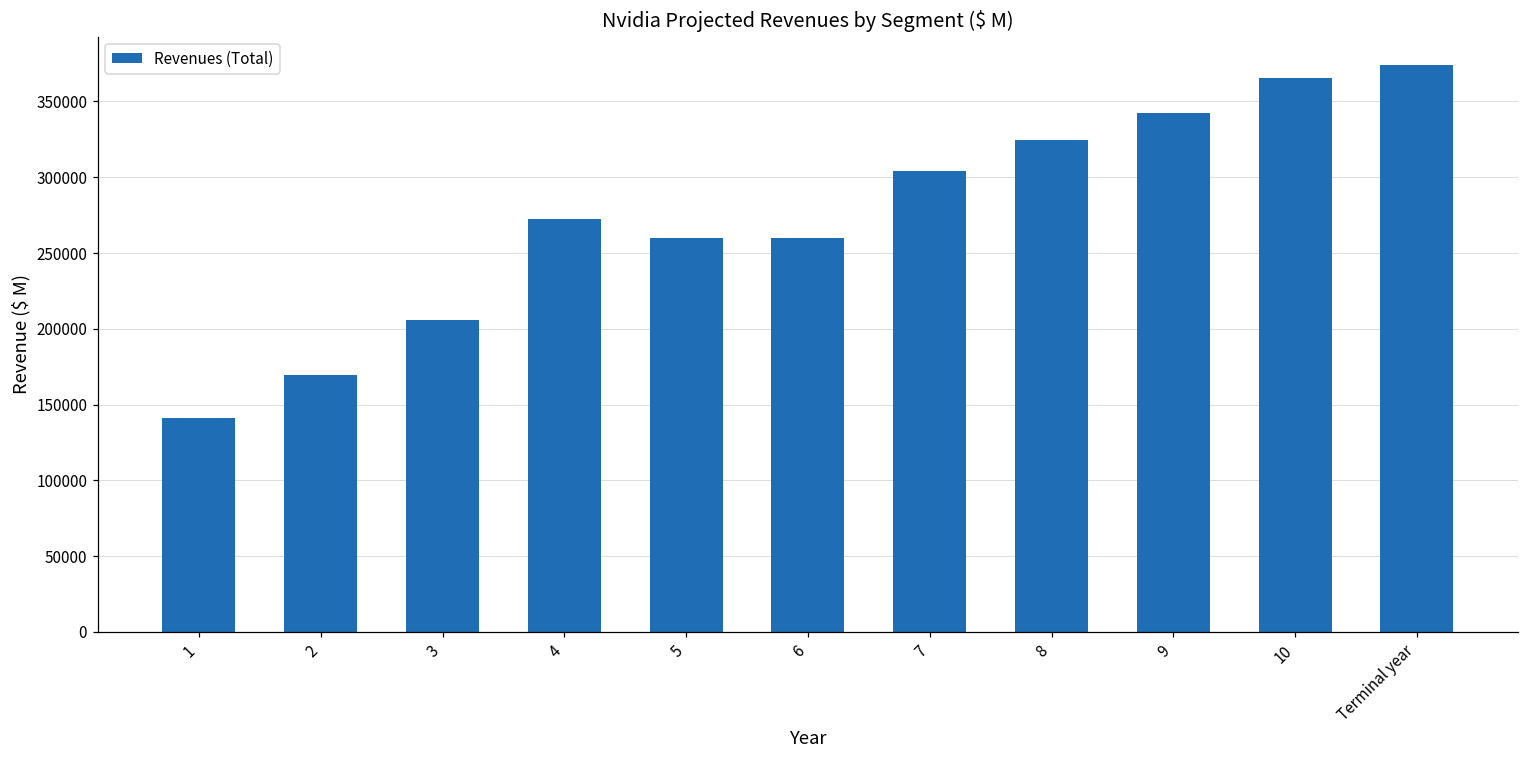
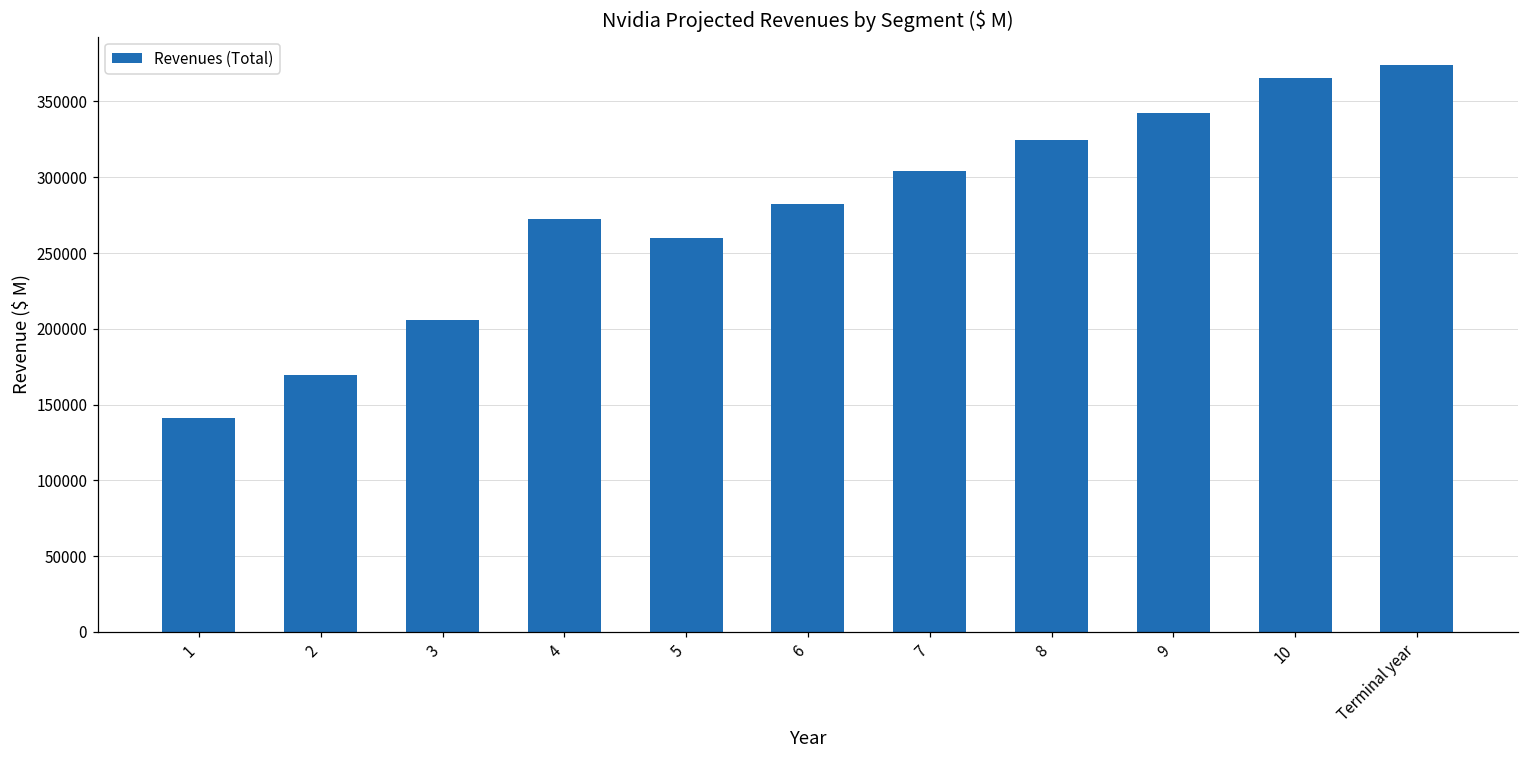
  {
    "1": 141000,
    "2": 170000,
    "3": 206000,
    "4": 272000,
    "5": 260000,
-   "6": 260000,
+   "6": 283000,
    "7": 304000,
    "8": 324000,
    "9": 342000,
    "10": 366000,
    "Terminal year": 374000
  }
